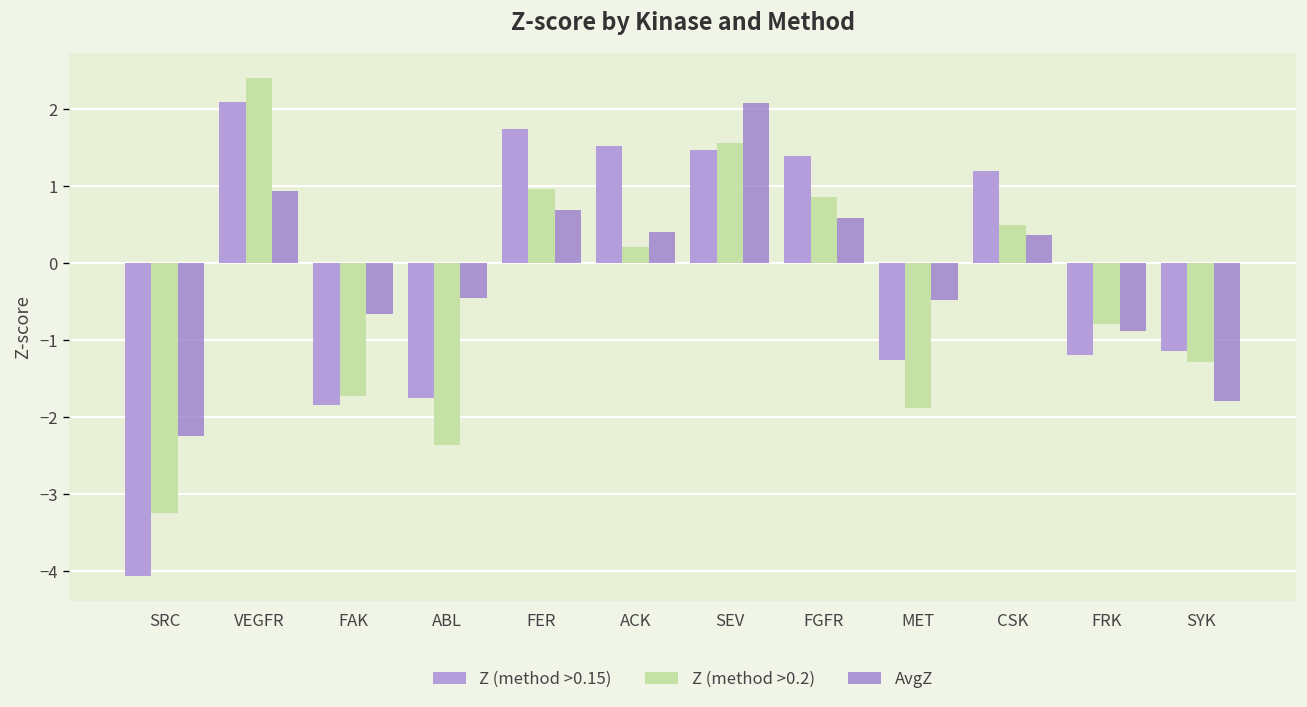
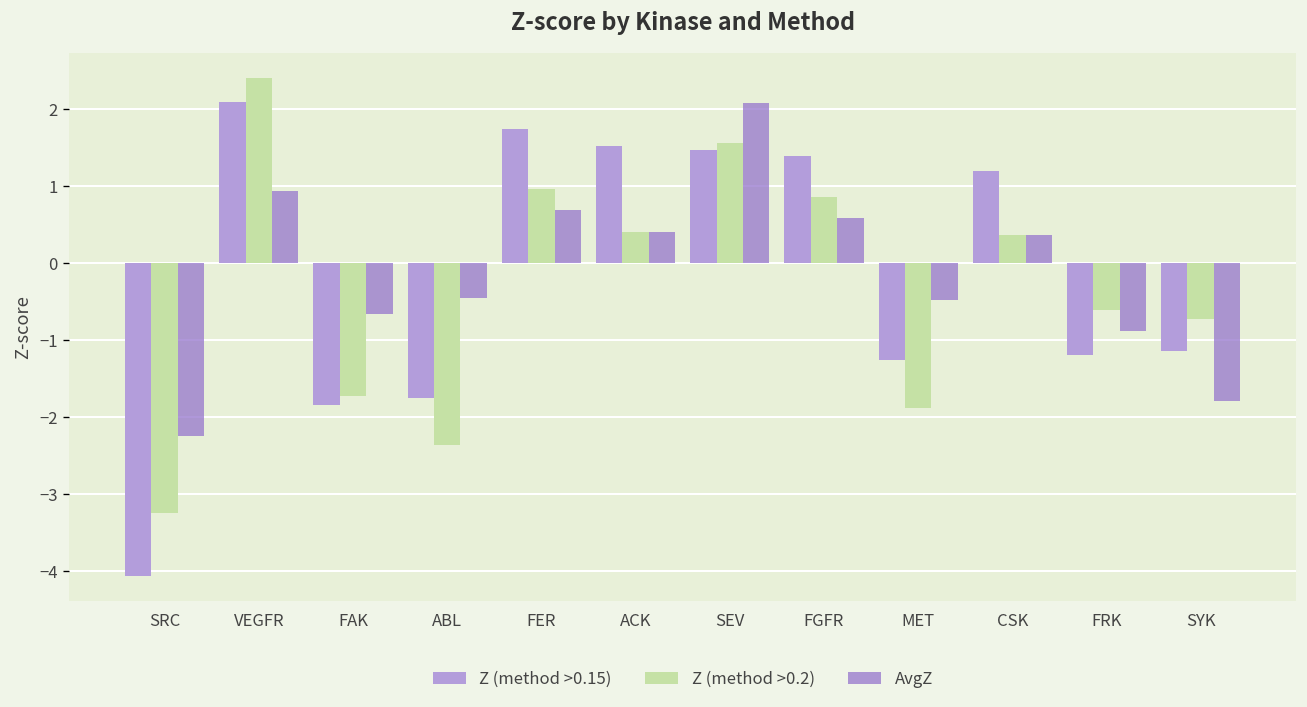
  {
    "Z (method >0.2)": {
      "SRC": -3.3,
      "VEGFR": 2.4,
      "FAK": -1.7,
      "ABL": -2.4,
      "FER": 1.0,
-     "ACK": 0.2,
+     "ACK": 0.4,
      "SEV": 1.6,
      "FGFR": 0.9,
      "MET": -1.9,
-     "CSK": 0.5,
-     "FRK": -0.8,
-     "SYK": -1.3
+     "CSK": 0.4,
+     "FRK": -0.6,
+     "SYK": -0.7
    }
  }
